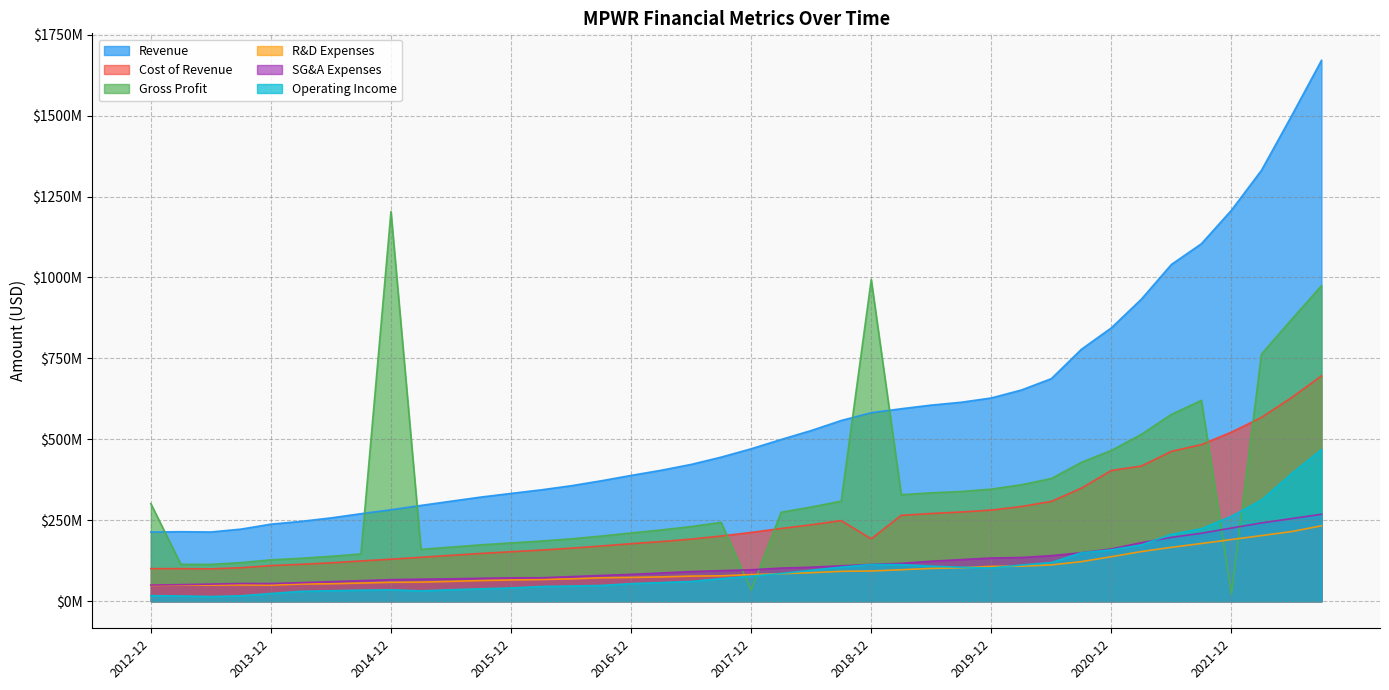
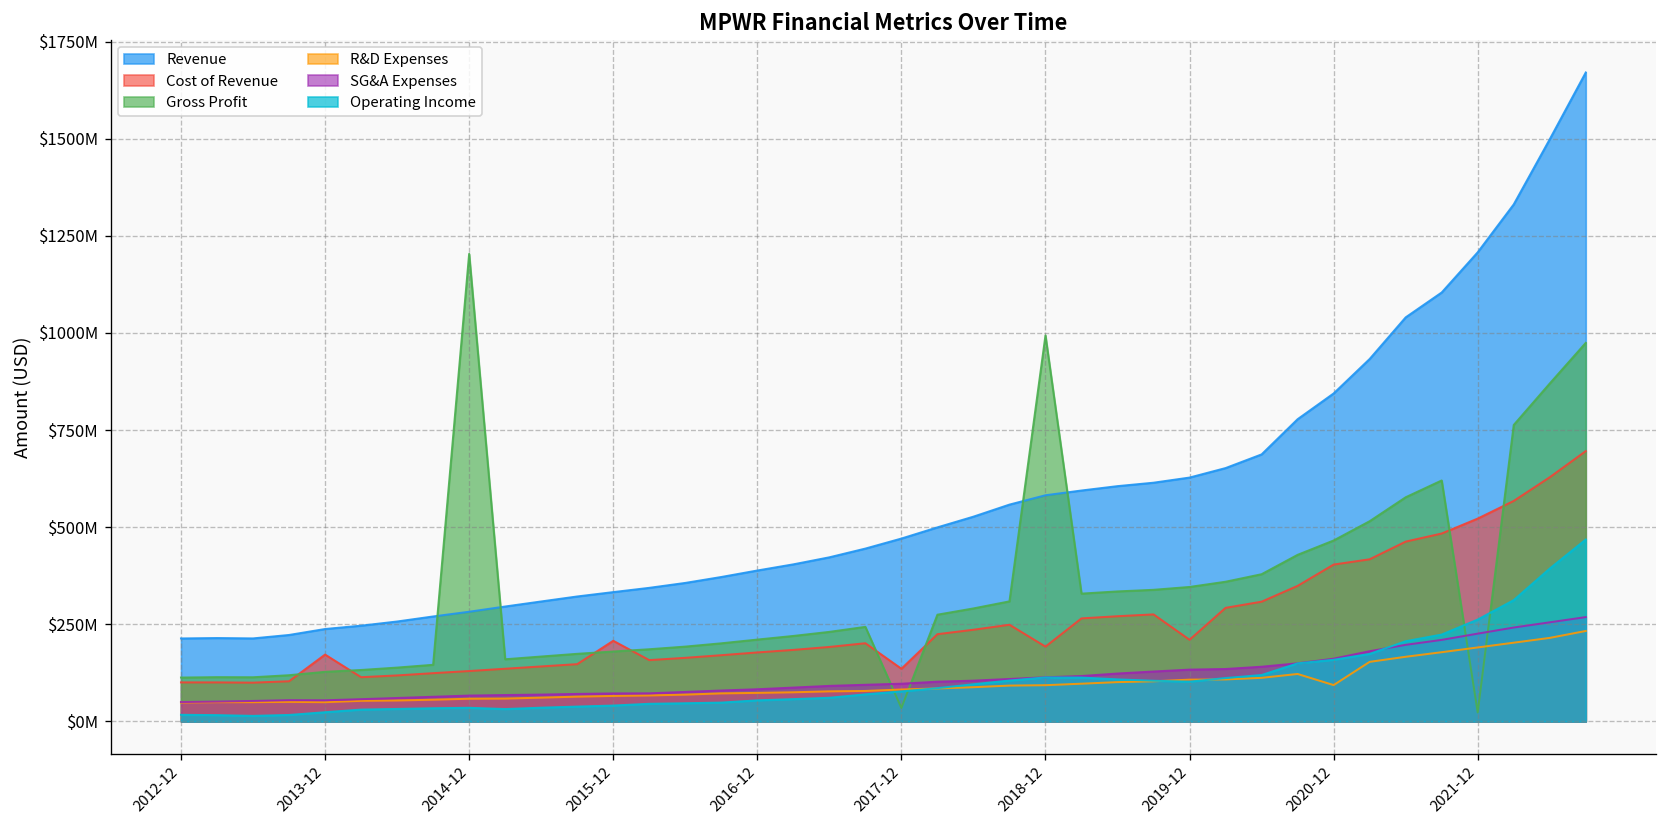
  {
    "Cost of Revenue": {
      "2012-12": "$100000000",
-     "2013-12": "$110000000",
+     "2013-12": "$170000000",
      "2014-12": "$130000000",
-     "2015-12": "$150000000",
+     "2015-12": "$210000000",
      "2016-12": "$180000000",
-     "2017-12": "$210000000",
+     "2017-12": "$140000000",
      "2018-12": "$190000000",
-     "2019-12": "$280000000",
+     "2019-12": "$210000000",
      "2020-12": "$400000000",
      "2021-12": "$520000000"
    },
    "Gross Profit": {
-     "2012-12": "$300000000",
+     "2012-12": "$110000000",
      "2013-12": "$130000000",
      "2014-12": "$1200000000",
      "2015-12": "$180000000",
      "2016-12": "$210000000",
      "2017-12": "$30000000",
      "2018-12": "$990000000",
      "2019-12": "$350000000",
      "2020-12": "$470000000",
      "2021-12": "$20000000"
    },
    "R&D Expenses": {
      "2014-12": "$60000000",
      "2016-12": "$70000000",
      "2018-12": "$90000000",
-     "2020-12": "$140000000",
+     "2020-12": "$90000000",
      "2021-12": "$190000000"
    },
    "SG&A Expenses": {
      "2014-12": "$70000000",
      "2016-12": "$80000000",
      "2017-12": "$100000000",
      "2019-12": "$130000000",
      "2021-12": "$230000000"
    }
  }
